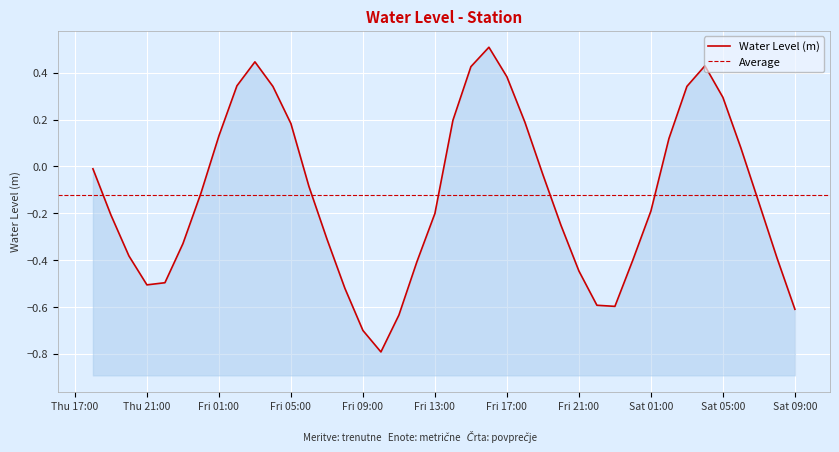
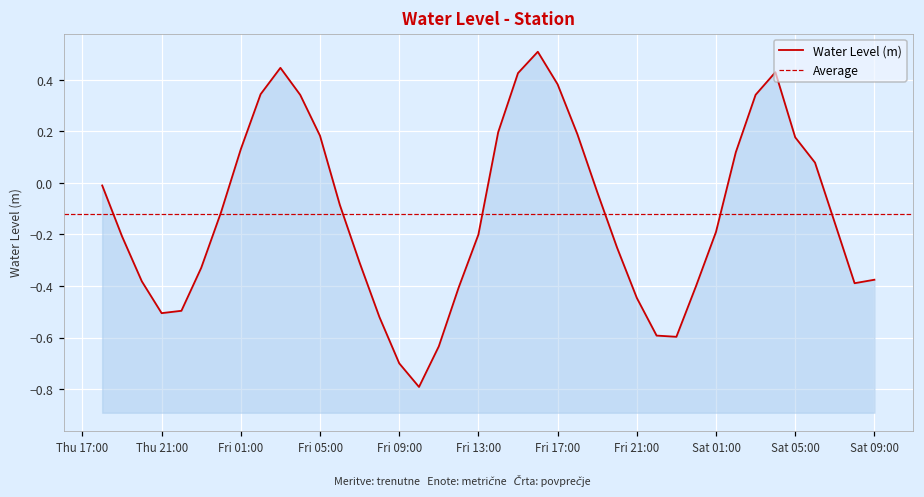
  {
    "Thu 21:00": -0.51,
    "Fri 01:00": 0.13,
    "Fri 05:00": 0.18,
    "Fri 09:00": -0.70,
    "Fri 13:00": -0.20,
    "Fri 17:00": 0.38,
    "Fri 21:00": -0.45,
    "Sat 01:00": -0.19,
-   "Sat 05:00": 0.30,
-   "Sat 09:00": -0.61
+   "Sat 05:00": 0.18,
+   "Sat 09:00": -0.38
  }
